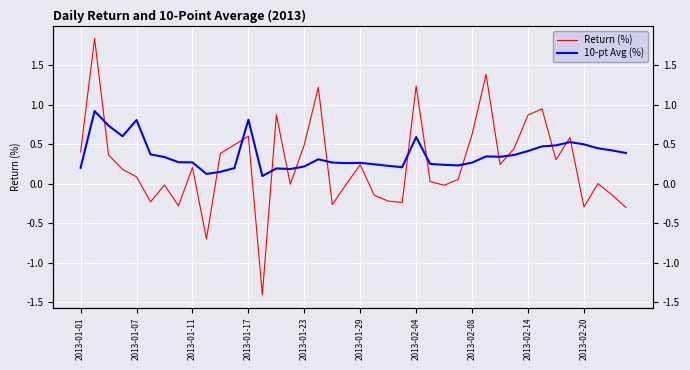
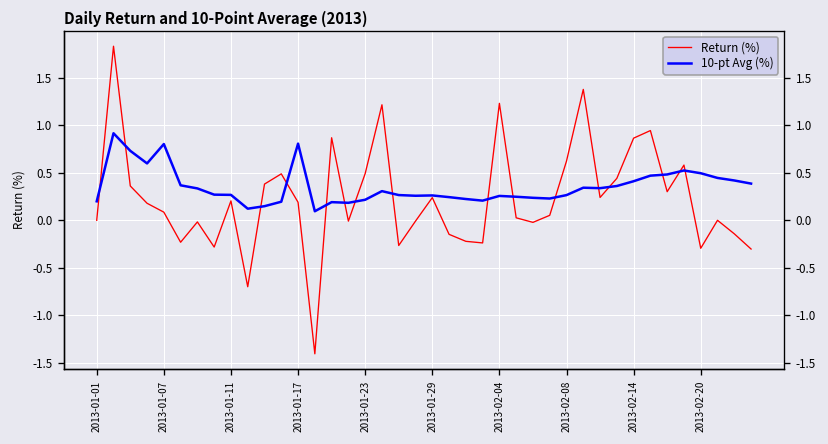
  {
    "Return (%)": {
-     "2013-01-01": 0.4,
+     "2013-01-01": 0.0,
      "2013-01-07": 0.1,
      "2013-01-11": 0.2,
-     "2013-01-17": 0.6,
+     "2013-01-17": 0.2,
      "2013-01-23": 0.5,
      "2013-02-04": 1.2,
      "2013-02-08": 0.6,
      "2013-02-14": 0.9,
      "2013-02-20": -0.3
    },
    "10-pt Avg (%)": {
      "2013-01-01": 0.2,
      "2013-01-07": 0.8,
      "2013-01-11": 0.3,
      "2013-01-17": 0.8,
      "2013-01-23": 0.2,
-     "2013-02-04": 0.6,
+     "2013-02-04": 0.3,
      "2013-02-08": 0.3,
      "2013-02-14": 0.4,
      "2013-02-20": 0.5
    }
  }
